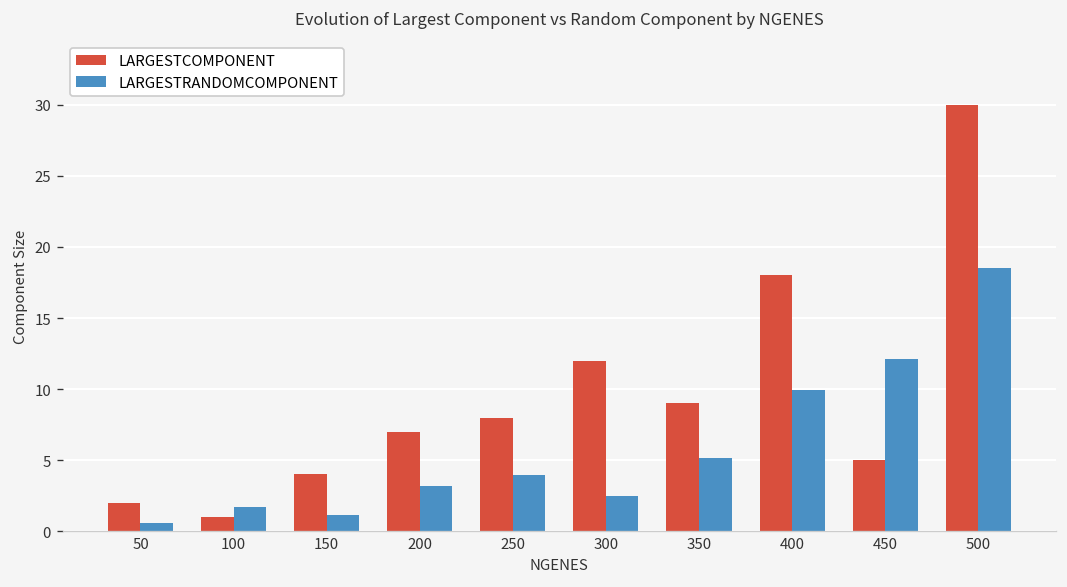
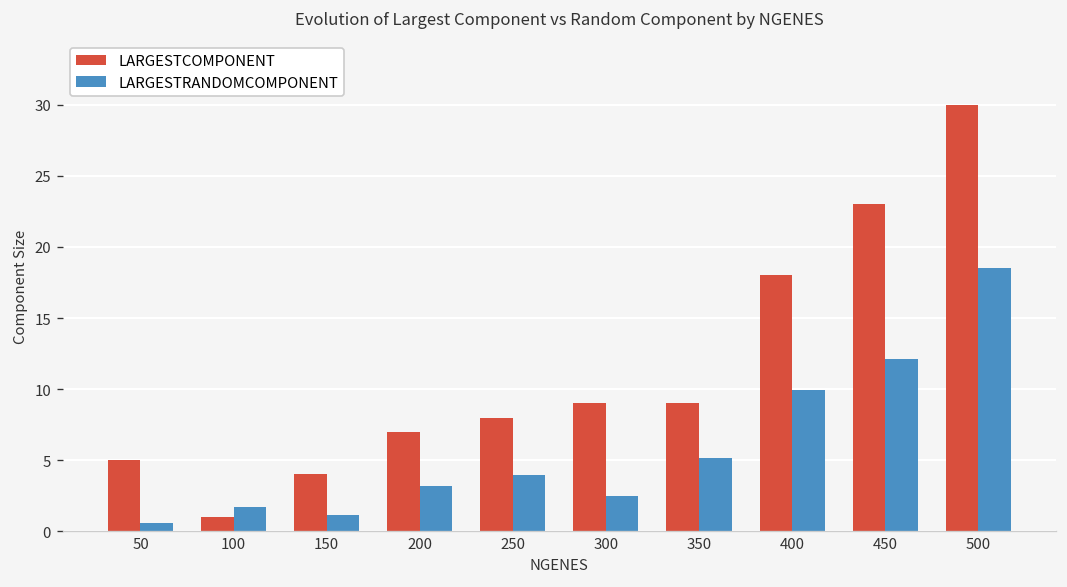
  {
    "LARGESTCOMPONENT": {
-     "50": 2,
+     "50": 5,
      "100": 1,
      "150": 4,
      "200": 7,
      "250": 8,
-     "300": 12,
+     "300": 9,
      "350": 9,
      "400": 18,
-     "450": 5,
+     "450": 23,
      "500": 30
    },
    "LARGESTRANDOMCOMPONENT": {
      "50": 0.6,
      "100": 1.7,
      "150": 1,
      "200": 3.2,
      "250": 4,
      "300": 2.5,
      "350": 5,
      "400": 10,
      "450": 12,
      "500": 18.5
    }
  }
